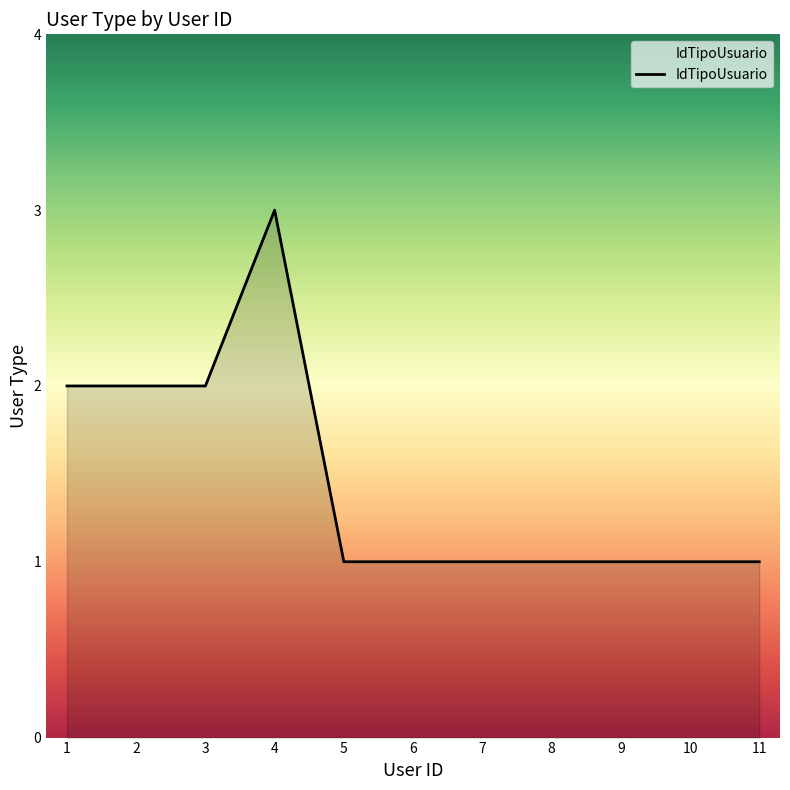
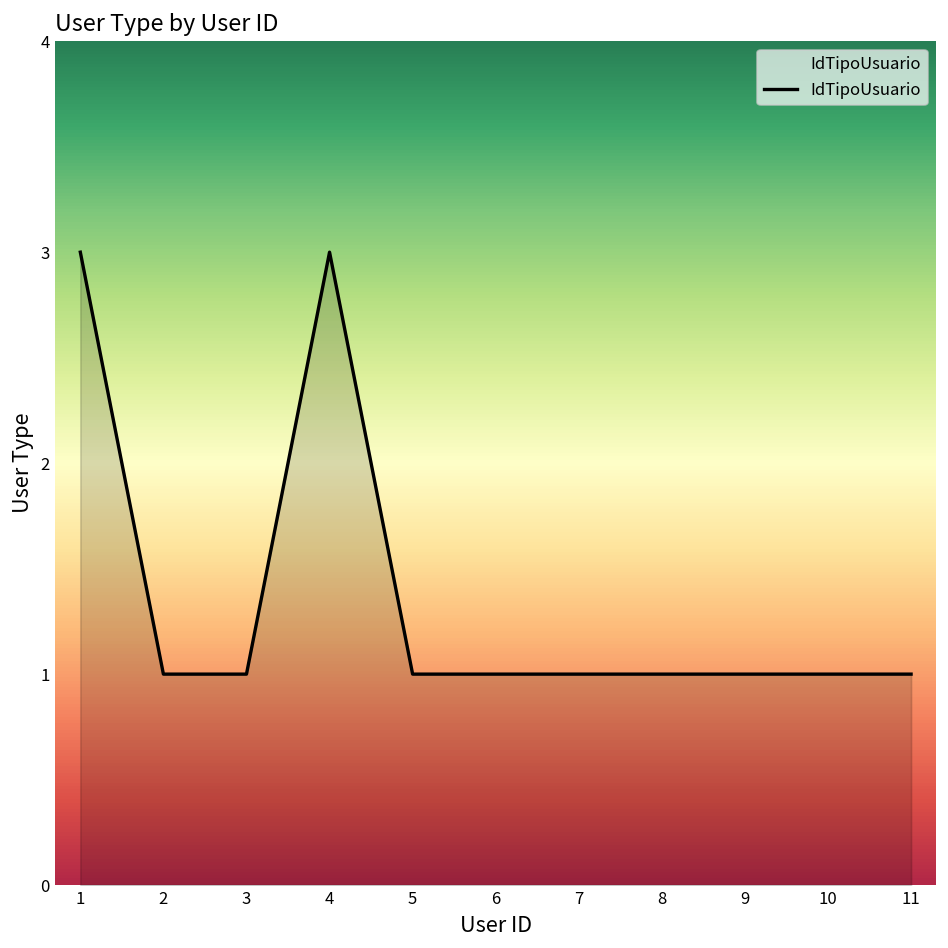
  {
-   "1": 2,
-   "2": 2,
-   "3": 2,
+   "1": 3,
+   "2": 1,
+   "3": 1,
    "4": 3,
    "5": 1,
    "6": 1,
    "7": 1,
    "8": 1,
    "9": 1,
    "10": 1,
    "11": 1
  }
